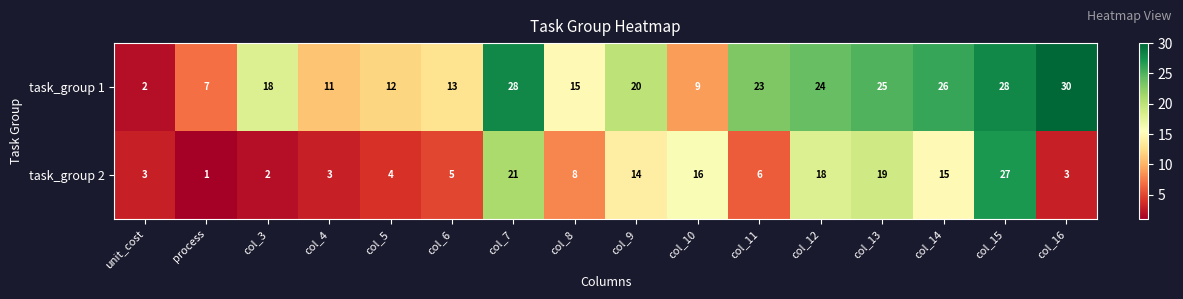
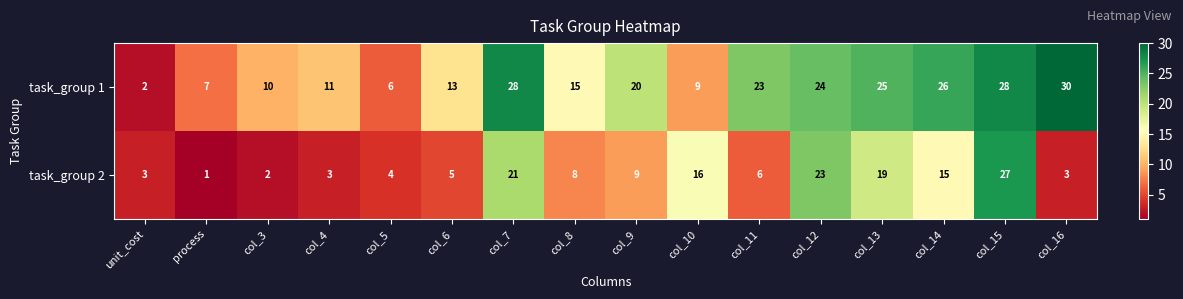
  {
    "task_group 1": {
      "unit_cost": 2,
      "process": 7,
-     "col_3": 18,
+     "col_3": 10,
      "col_4": 11,
-     "col_5": 12,
+     "col_5": 6,
      "col_6": 13,
      "col_7": 28,
      "col_8": 15,
      "col_9": 20,
      "col_10": 9,
      "col_11": 23,
      "col_12": 24,
      "col_13": 25,
      "col_14": 26,
      "col_15": 28,
      "col_16": 30
    },
    "task_group 2": {
      "unit_cost": 3,
      "process": 1,
      "col_3": 2,
      "col_4": 3,
      "col_5": 4,
      "col_6": 5,
      "col_7": 21,
      "col_8": 8,
-     "col_9": 14,
+     "col_9": 9,
      "col_10": 16,
      "col_11": 6,
-     "col_12": 18,
+     "col_12": 23,
      "col_13": 19,
      "col_14": 15,
      "col_15": 27,
      "col_16": 3
    }
  }
